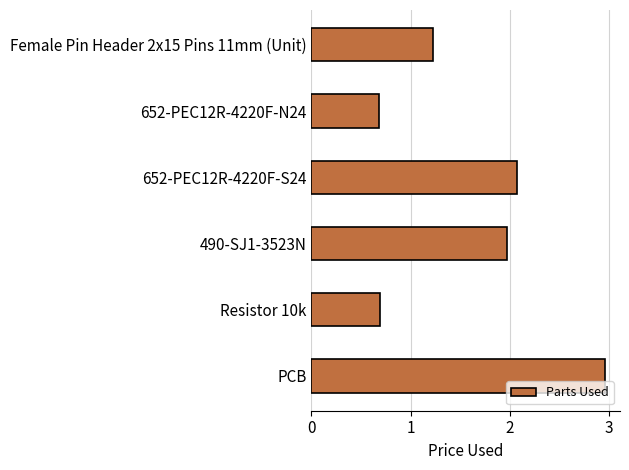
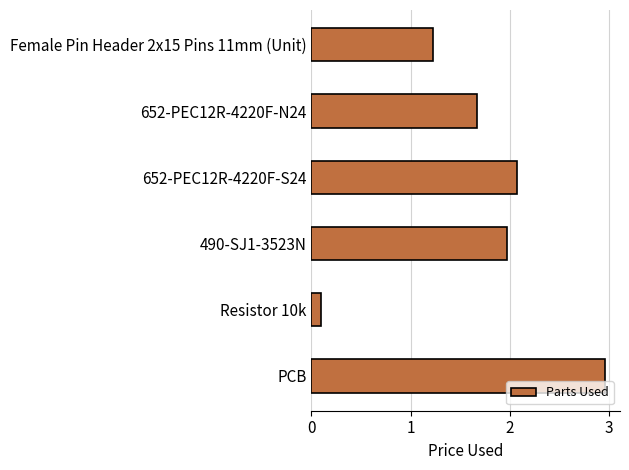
  {
    "Female Pin Header 2x15 Pins 11mm (Unit)": 1.2,
-   "652-PEC12R-4220F-N24": 0.7,
+   "652-PEC12R-4220F-N24": 1.7,
    "652-PEC12R-4220F-S24": 2.1,
    "490-SJ1-3523N": 2.0,
-   "Resistor 10k": 0.7,
+   "Resistor 10k": 0.1,
    "PCB": 3.0
  }
